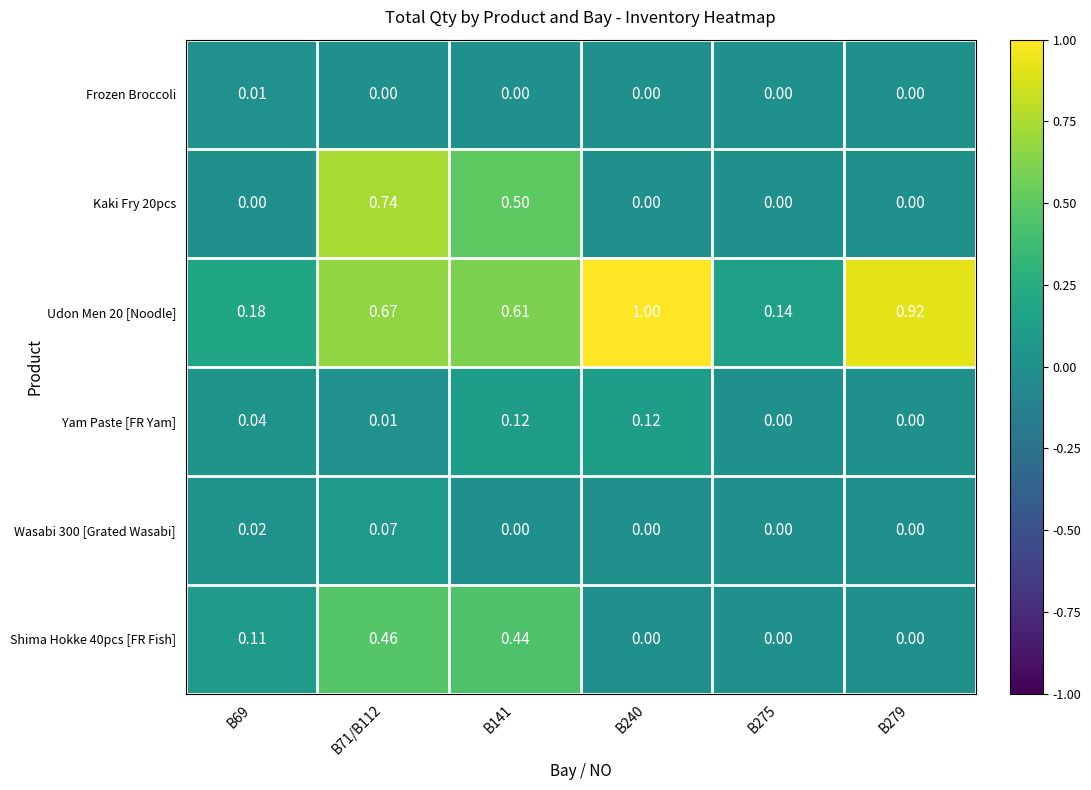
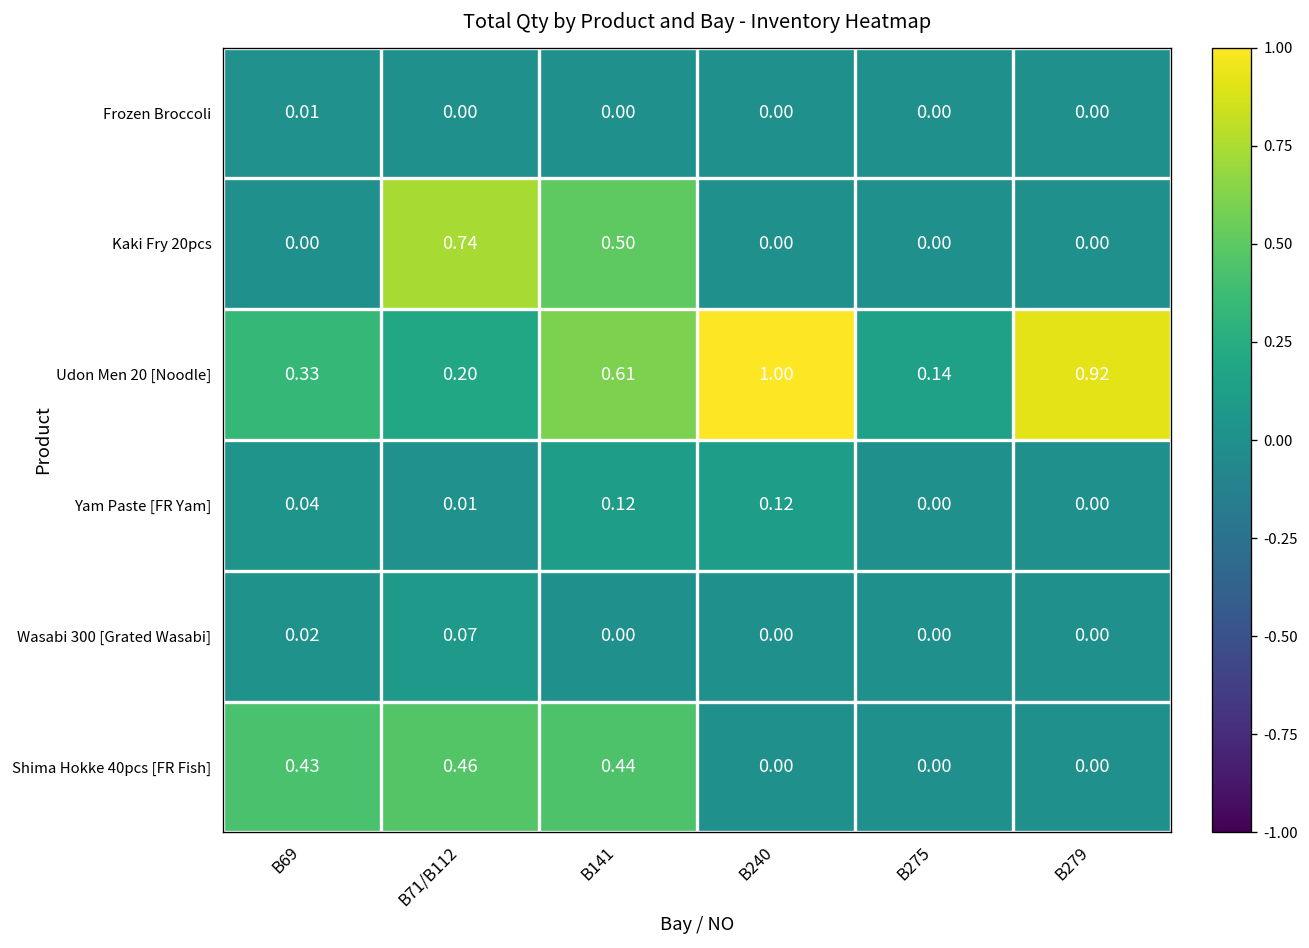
  {
    "Frozen Broccoli": {
      "B69": 0.01,
      "B71/B112": 0.00,
      "B141": 0.00,
      "B240": 0.00,
      "B275": 0.00,
      "B279": 0.00
    },
    "Kaki Fry 20pcs": {
      "B69": 0.00,
      "B71/B112": 0.74,
      "B141": 0.50,
      "B240": 0.00,
      "B275": 0.00,
      "B279": 0.00
    },
    "Udon Men 20 [Noodle]": {
-     "B69": 0.18,
-     "B71/B112": 0.67,
+     "B69": 0.33,
+     "B71/B112": 0.20,
      "B141": 0.61,
      "B240": 1.00,
      "B275": 0.14,
      "B279": 0.92
    },
    "Yam Paste [FR Yam]": {
      "B69": 0.04,
      "B71/B112": 0.01,
      "B141": 0.12,
      "B240": 0.12,
      "B275": 0.00,
      "B279": 0.00
    },
    "Wasabi 300 [Grated Wasabi]": {
      "B69": 0.02,
      "B71/B112": 0.07,
      "B141": 0.00,
      "B240": 0.00,
      "B275": 0.00,
      "B279": 0.00
    },
    "Shima Hokke 40pcs [FR Fish]": {
-     "B69": 0.11,
+     "B69": 0.43,
      "B71/B112": 0.46,
      "B141": 0.44,
      "B240": 0.00,
      "B275": 0.00,
      "B279": 0.00
    }
  }
